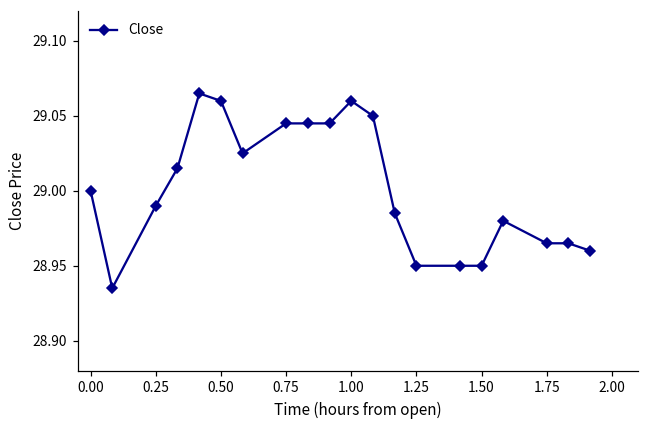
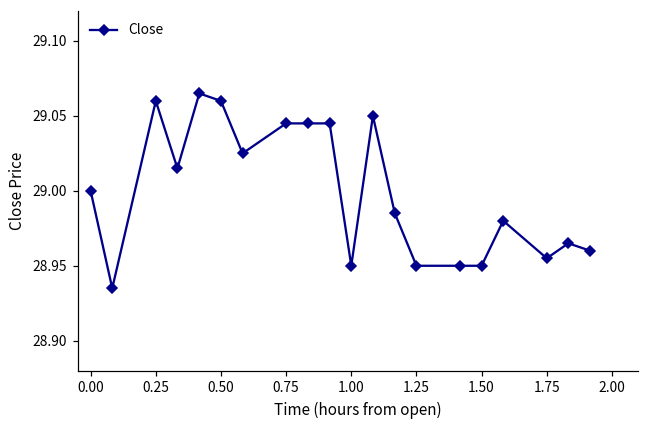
  {
    "0.00": 29.000,
-   "0.25": 28.99,
+   "0.25": 29.06,
    "0.50": 29.060,
    "0.75": 29.045,
-   "1.00": 29.06,
+   "1.00": 28.95,
    "1.25": 28.950,
    "1.50": 28.950,
-   "1.75": 28.965
+   "1.75": 28.955
  }
